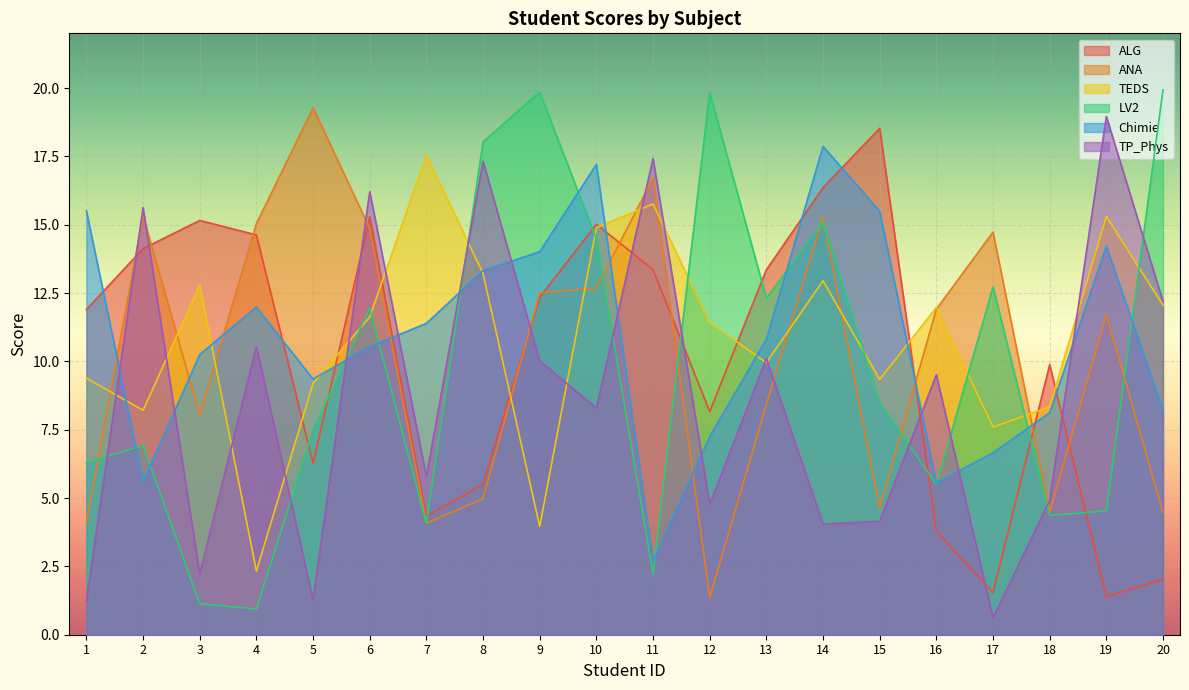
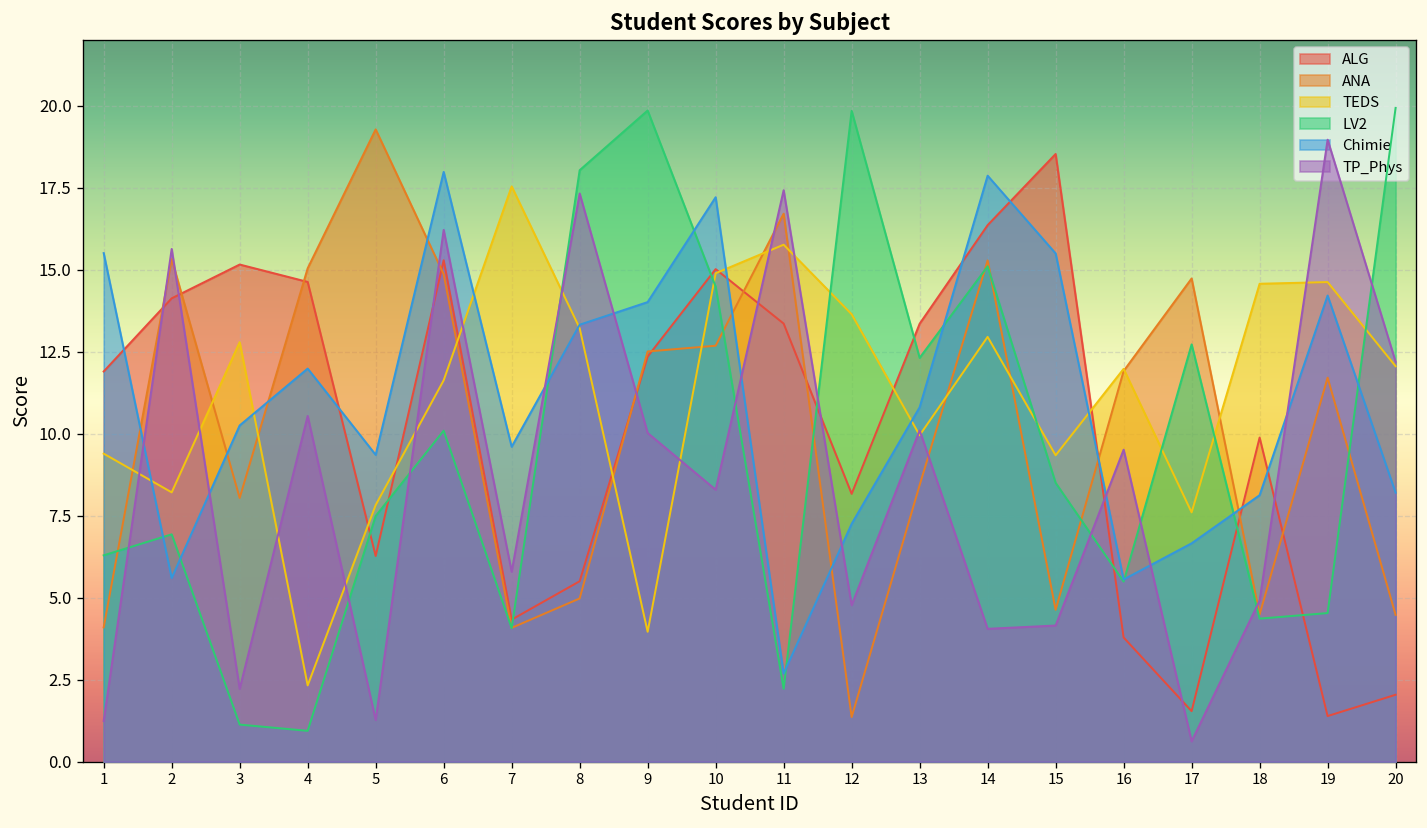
  {
    "TEDS": {
      "1": 9.4,
      "2": 8.2,
      "3": 12.8,
      "4": 2.3,
-     "5": 9.2,
+     "5": 7.8,
      "6": 11.6,
      "7": 17.5,
      "8": 13.2,
      "9": 4.0,
      "10": 14.9,
      "11": 15.8,
-     "12": 11.4,
+     "12": 13.6,
      "13": 10.0,
      "14": 13.0,
      "15": 9.3,
      "17": 7.6,
-     "18": 8.3,
-     "19": 15.3,
+     "18": 14.6,
+     "19": 14.6,
      "20": 12.1
    },
    "LV2": {
      "1": 6.3,
      "2": 6.9,
      "3": 1.1,
      "4": 0.9,
      "5": 7.5,
-     "6": 12.0,
+     "6": 10.1,
      "8": 18.0,
      "9": 19.9,
      "10": 14.5,
      "11": 2.2,
      "12": 19.8,
      "13": 12.3,
      "14": 15.1,
      "15": 8.5,
      "17": 12.7,
      "18": 4.4,
      "19": 4.5
    },
    "Chimie": {
      "1": 15.5,
      "2": 5.6,
      "3": 10.3,
      "4": 12.0,
      "5": 9.4,
-     "6": 10.5,
-     "7": 11.4,
+     "6": 18.0,
+     "7": 9.6,
      "8": 13.3,
      "9": 14.0,
      "10": 17.2,
      "11": 2.7,
      "12": 7.3,
      "13": 10.8,
      "14": 17.9,
      "15": 15.5,
      "17": 6.7,
      "18": 8.1,
      "19": 14.2,
      "20": 8.2
    },
    "TP_Phys": {
      "1": 1.2,
      "2": 15.6,
      "3": 2.2,
      "4": 10.5,
      "5": 1.3,
      "6": 16.2,
      "7": 5.8,
      "8": 17.3,
      "9": 10.0,
      "10": 8.3,
      "11": 17.4,
      "12": 4.8,
      "13": 10.1,
      "14": 4.1,
      "15": 4.2,
      "16": 9.5,
      "17": 0.6,
      "18": 4.9,
      "20": 12.2
    }
  }
